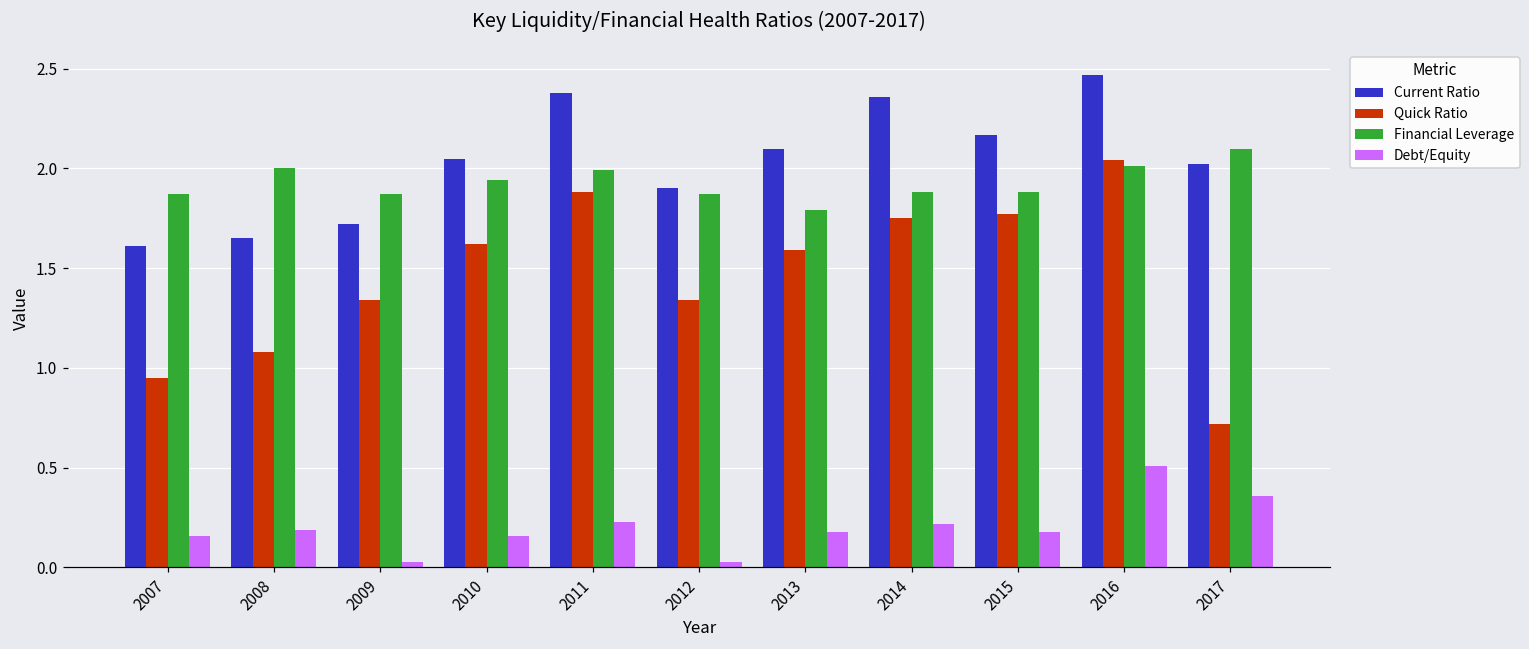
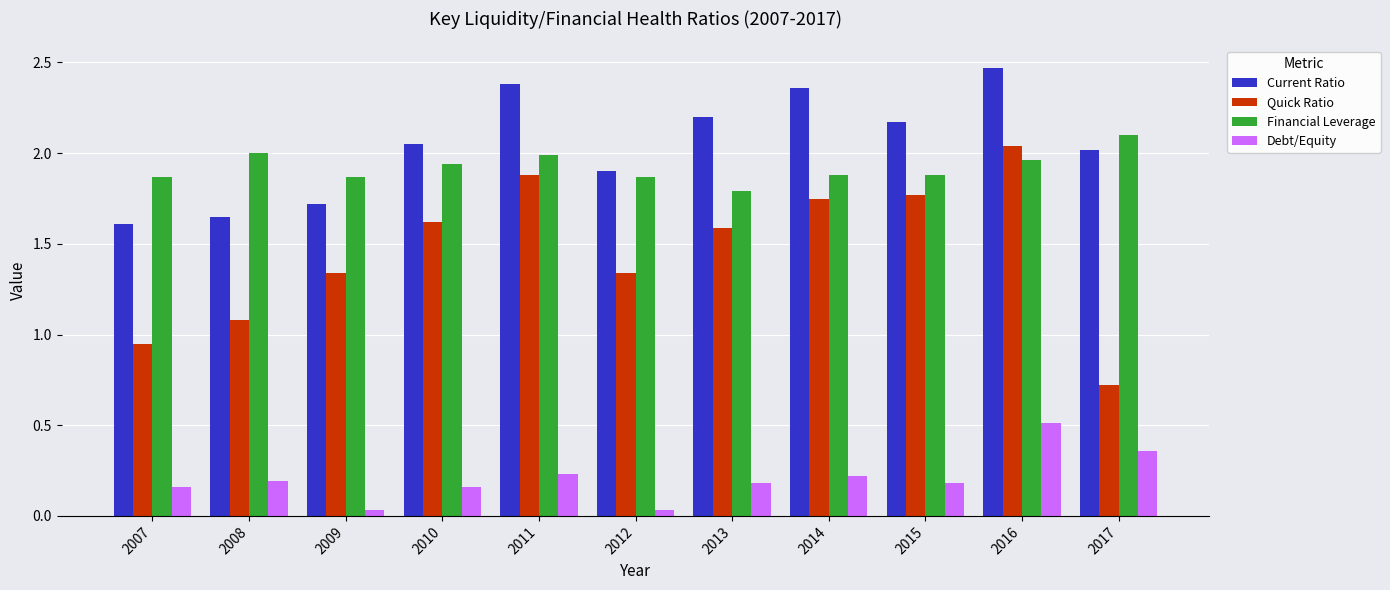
  {
    "Current Ratio": {
      "2007": 1.6,
      "2008": 1.65,
      "2009": 1.72,
      "2010": 2.05,
      "2011": 2.38,
      "2012": 1.9,
-     "2013": 2.1,
+     "2013": 2.2,
      "2014": 2.36,
      "2015": 2.17,
      "2016": 2.47,
      "2017": 2.02
    },
    "Quick Ratio": {
      "2007": 0.95,
      "2008": 1.08,
      "2009": 1.34,
      "2010": 1.62,
      "2011": 1.88,
      "2012": 1.34,
      "2013": 1.59,
      "2014": 1.75,
      "2015": 1.77,
      "2016": 2.04,
      "2017": 0.72
    },
    "Financial Leverage": {
      "2007": 1.87,
      "2008": 2.00,
      "2009": 1.87,
      "2010": 1.94,
      "2011": 1.99,
      "2012": 1.87,
      "2013": 1.79,
      "2014": 1.88,
      "2015": 1.88,
-     "2016": 2.01,
+     "2016": 1.96,
      "2017": 2.10
    },
    "Debt/Equity": {
      "2007": 0.16,
      "2008": 0.19,
      "2009": 0.03,
      "2010": 0.16,
      "2011": 0.23,
      "2012": 0.03,
      "2013": 0.18,
      "2014": 0.22,
      "2015": 0.18,
      "2016": 0.51,
      "2017": 0.36
    }
  }
